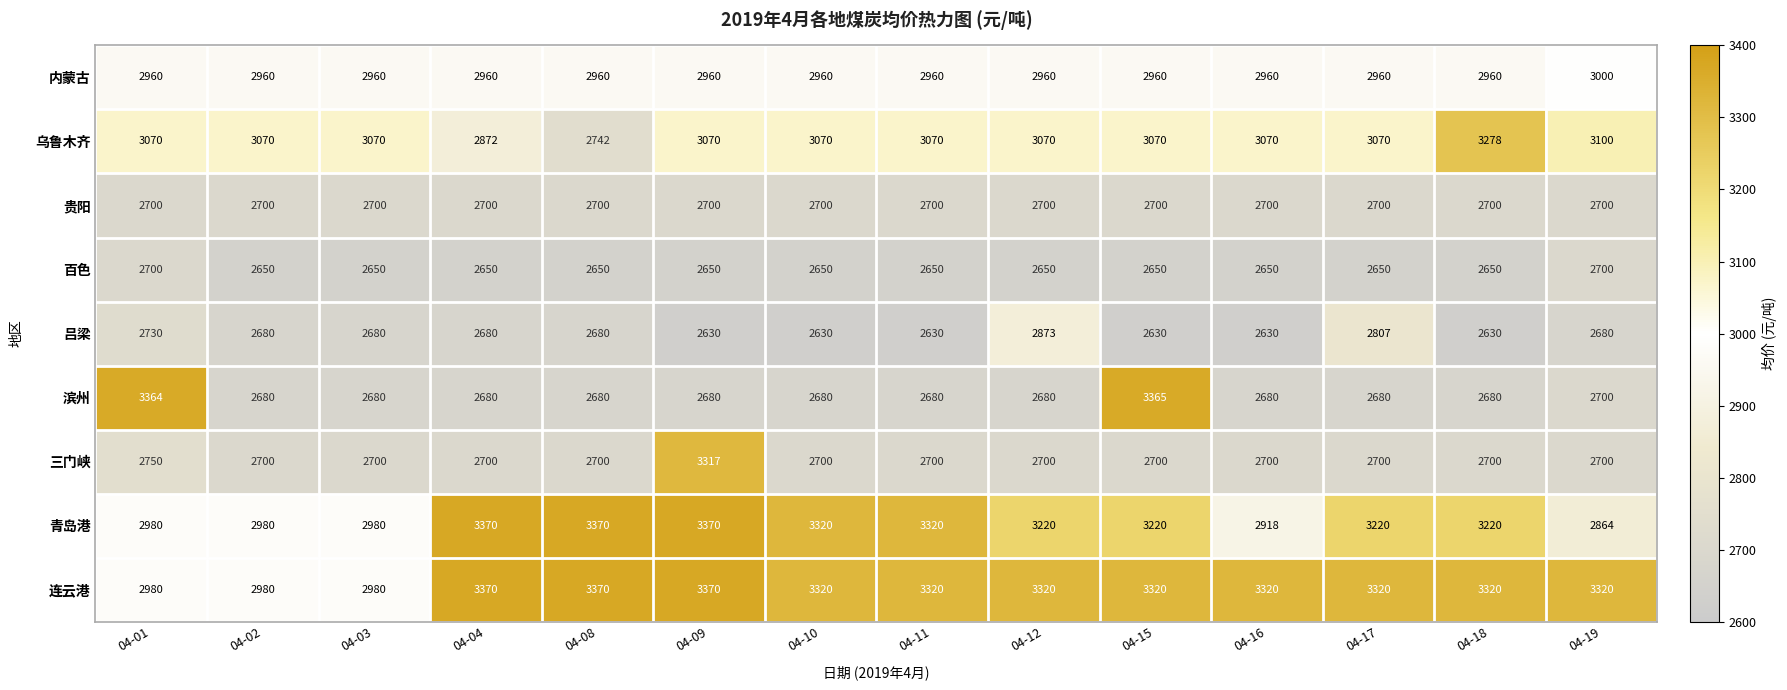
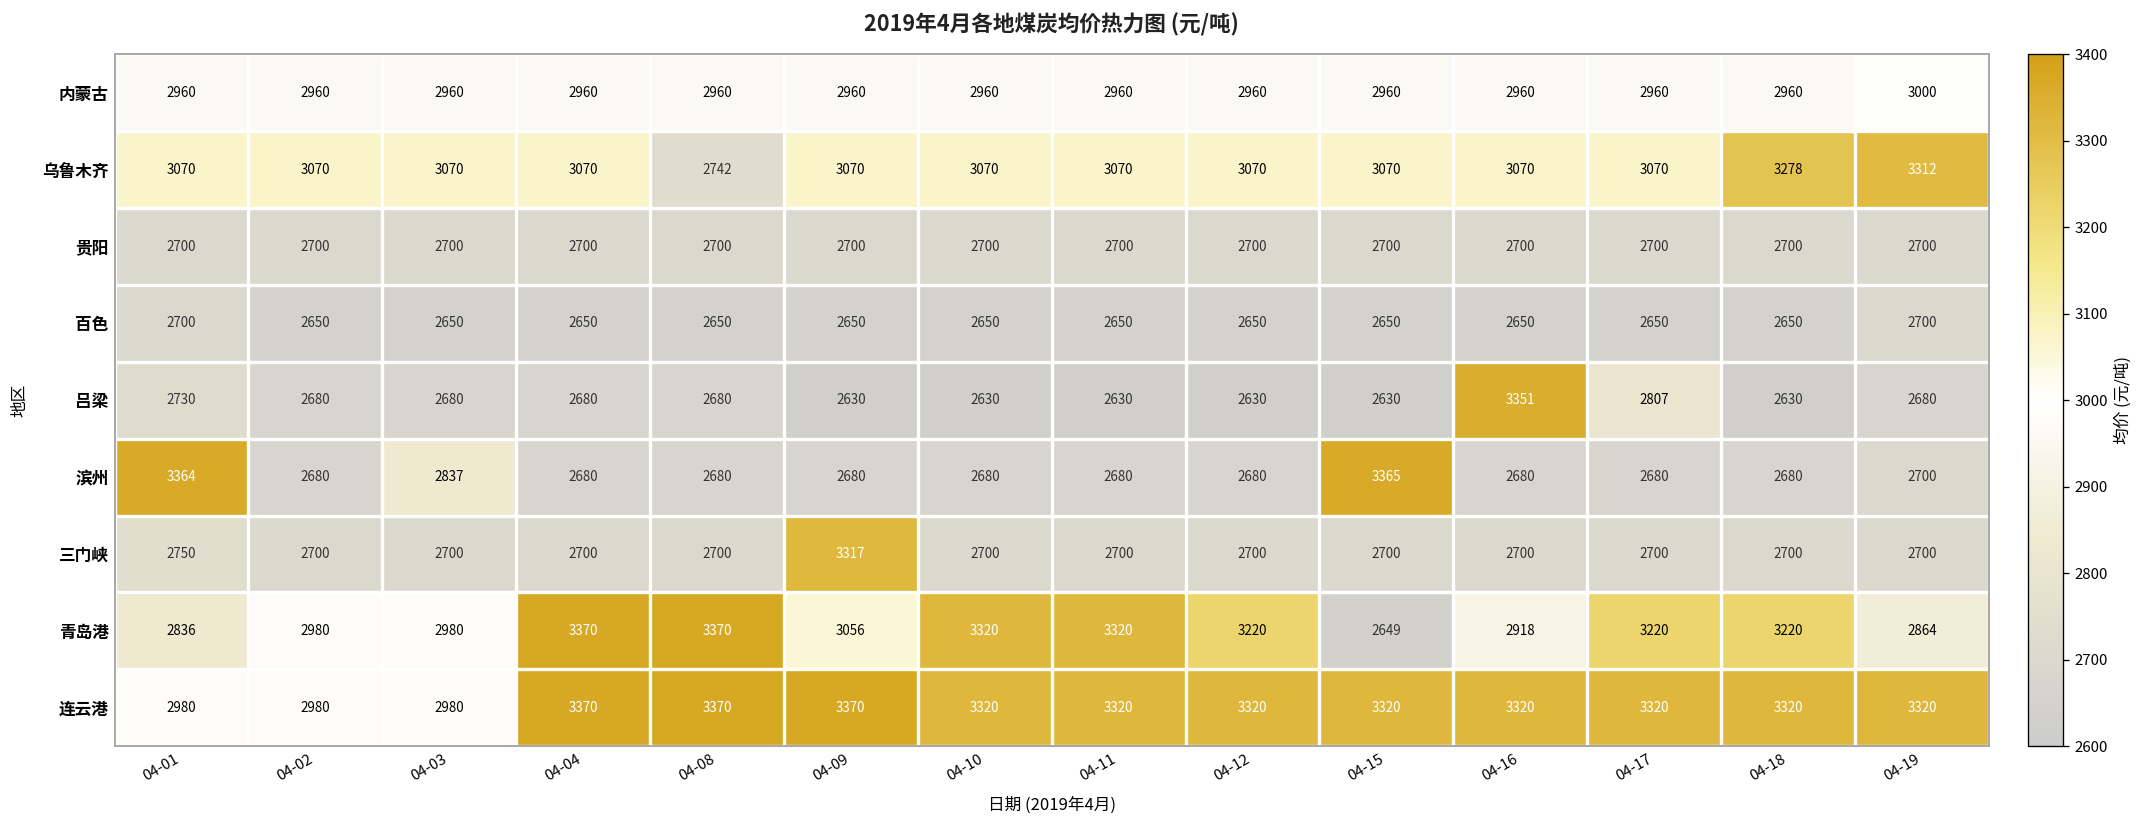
  {
    "内蒙古": {
      "04-01": 2960,
      "04-02": 2960,
      "04-03": 2960,
      "04-04": 2960,
      "04-08": 2960,
      "04-09": 2960,
      "04-10": 2960,
      "04-11": 2960,
      "04-12": 2960,
      "04-15": 2960,
      "04-16": 2960,
      "04-17": 2960,
      "04-18": 2960,
      "04-19": 3000
    },
    "乌鲁木齐": {
      "04-01": 3070,
      "04-02": 3070,
      "04-03": 3070,
-     "04-04": 2872,
+     "04-04": 3070,
      "04-08": 2742,
      "04-09": 3070,
      "04-10": 3070,
      "04-11": 3070,
      "04-12": 3070,
      "04-15": 3070,
      "04-16": 3070,
      "04-17": 3070,
      "04-18": 3278,
-     "04-19": 3100
+     "04-19": 3312
    },
    "贵阳": {
      "04-01": 2700,
      "04-02": 2700,
      "04-03": 2700,
      "04-04": 2700,
      "04-08": 2700,
      "04-09": 2700,
      "04-10": 2700,
      "04-11": 2700,
      "04-12": 2700,
      "04-15": 2700,
      "04-16": 2700,
      "04-17": 2700,
      "04-18": 2700,
      "04-19": 2700
    },
    "百色": {
      "04-01": 2700,
      "04-02": 2650,
      "04-03": 2650,
      "04-04": 2650,
      "04-08": 2650,
      "04-09": 2650,
      "04-10": 2650,
      "04-11": 2650,
      "04-12": 2650,
      "04-15": 2650,
      "04-16": 2650,
      "04-17": 2650,
      "04-18": 2650,
      "04-19": 2700
    },
    "吕梁": {
      "04-01": 2730,
      "04-02": 2680,
      "04-03": 2680,
      "04-04": 2680,
      "04-08": 2680,
      "04-09": 2630,
      "04-10": 2630,
      "04-11": 2630,
-     "04-12": 2873,
+     "04-12": 2630,
      "04-15": 2630,
-     "04-16": 2630,
+     "04-16": 3351,
      "04-17": 2807,
      "04-18": 2630,
      "04-19": 2680
    },
    "滨州": {
      "04-01": 3364,
      "04-02": 2680,
-     "04-03": 2680,
+     "04-03": 2837,
      "04-04": 2680,
      "04-08": 2680,
      "04-09": 2680,
      "04-10": 2680,
      "04-11": 2680,
      "04-12": 2680,
      "04-15": 3365,
      "04-16": 2680,
      "04-17": 2680,
      "04-18": 2680,
      "04-19": 2700
    },
    "三门峡": {
      "04-01": 2750,
      "04-02": 2700,
      "04-03": 2700,
      "04-04": 2700,
      "04-08": 2700,
      "04-09": 3317,
      "04-10": 2700,
      "04-11": 2700,
      "04-12": 2700,
      "04-15": 2700,
      "04-16": 2700,
      "04-17": 2700,
      "04-18": 2700,
      "04-19": 2700
    },
    "青岛港": {
-     "04-01": 2980,
+     "04-01": 2836,
      "04-02": 2980,
      "04-03": 2980,
      "04-04": 3370,
      "04-08": 3370,
-     "04-09": 3370,
+     "04-09": 3056,
      "04-10": 3320,
      "04-11": 3320,
      "04-12": 3220,
-     "04-15": 3220,
+     "04-15": 2649,
      "04-16": 2918,
      "04-17": 3220,
      "04-18": 3220,
      "04-19": 2864
    },
    "连云港": {
      "04-01": 2980,
      "04-02": 2980,
      "04-03": 2980,
      "04-04": 3370,
      "04-08": 3370,
      "04-09": 3370,
      "04-10": 3320,
      "04-11": 3320,
      "04-12": 3320,
      "04-15": 3320,
      "04-16": 3320,
      "04-17": 3320,
      "04-18": 3320,
      "04-19": 3320
    }
  }
